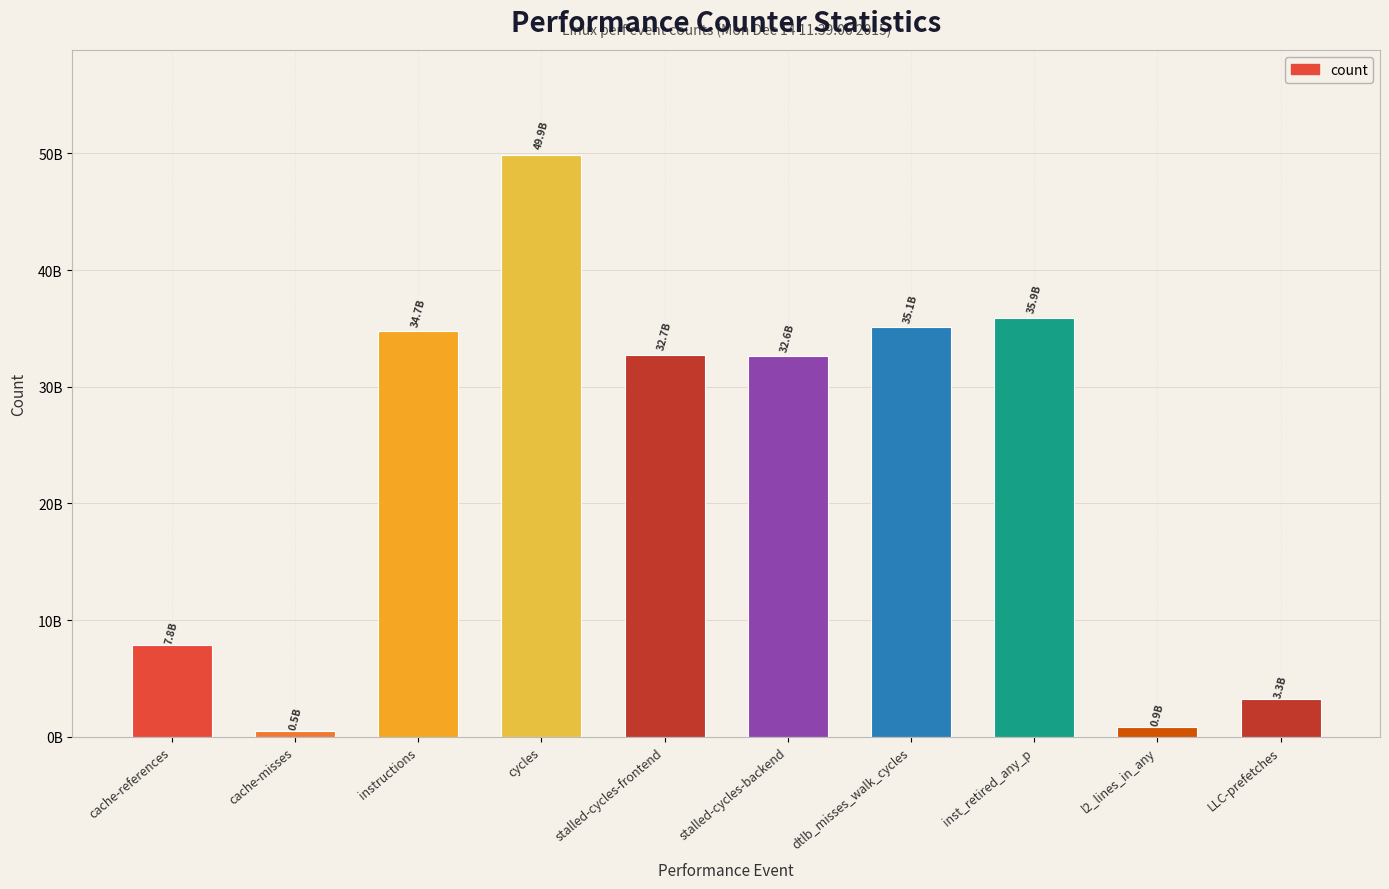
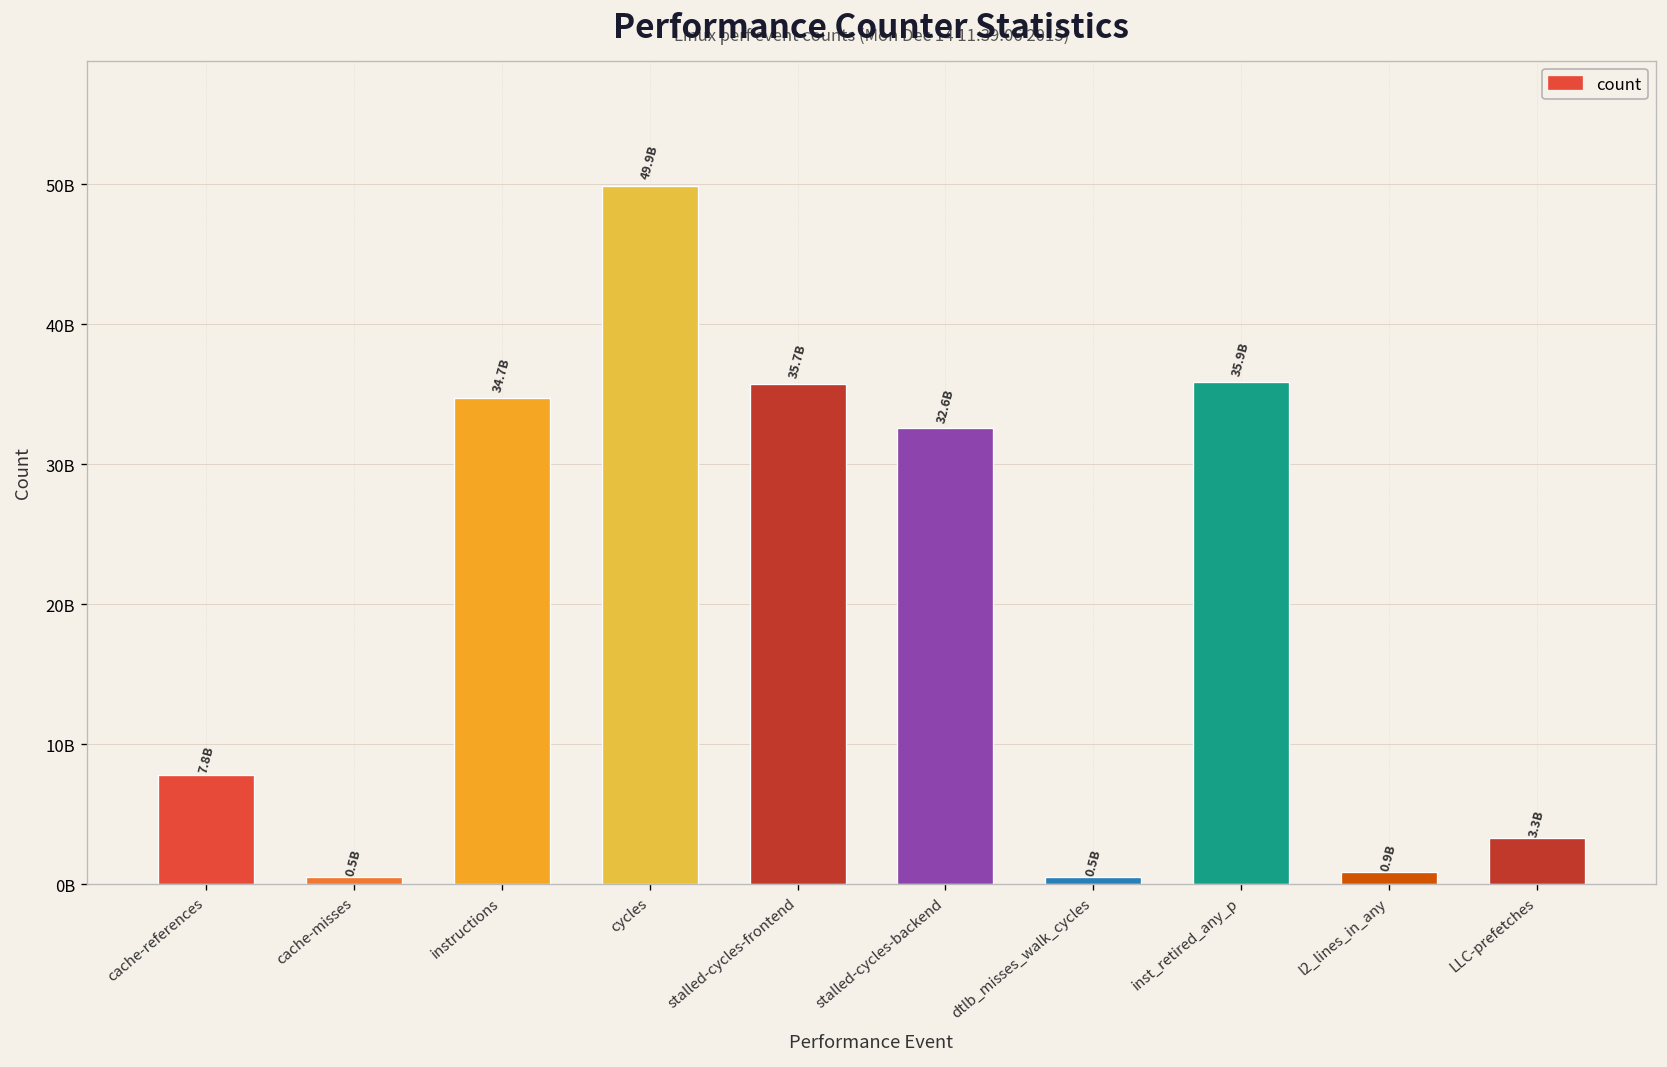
  {
    "cache-references": "7.8B",
    "cache-misses": "0.5B",
    "instructions": "34.7B",
    "cycles": "49.9B",
-   "stalled-cycles-frontend": "32.7B",
+   "stalled-cycles-frontend": "35.7B",
    "stalled-cycles-backend": "32.6B",
-   "dtlb_misses_walk_cycles": "35.1B",
+   "dtlb_misses_walk_cycles": "0.5B",
    "inst_retired_any_p": "35.9B",
    "l2_lines_in_any": "0.9B",
    "LLC-prefetches": "3.3B"
  }
